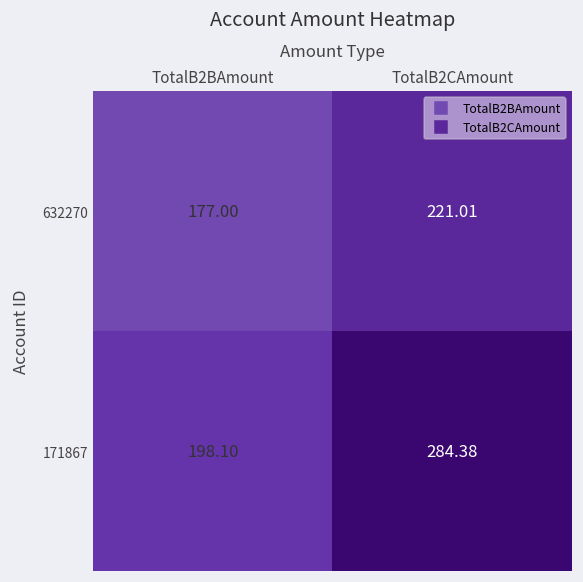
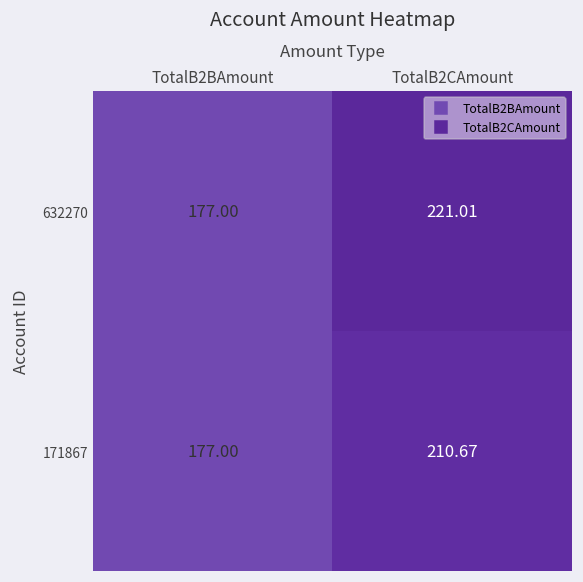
  {
    "632270": {
      "TotalB2BAmount": 177.00,
      "TotalB2CAmount": 221.01
    },
    "171867": {
-     "TotalB2BAmount": 198.10,
-     "TotalB2CAmount": 284.38
+     "TotalB2BAmount": 177.00,
+     "TotalB2CAmount": 210.67
    }
  }
